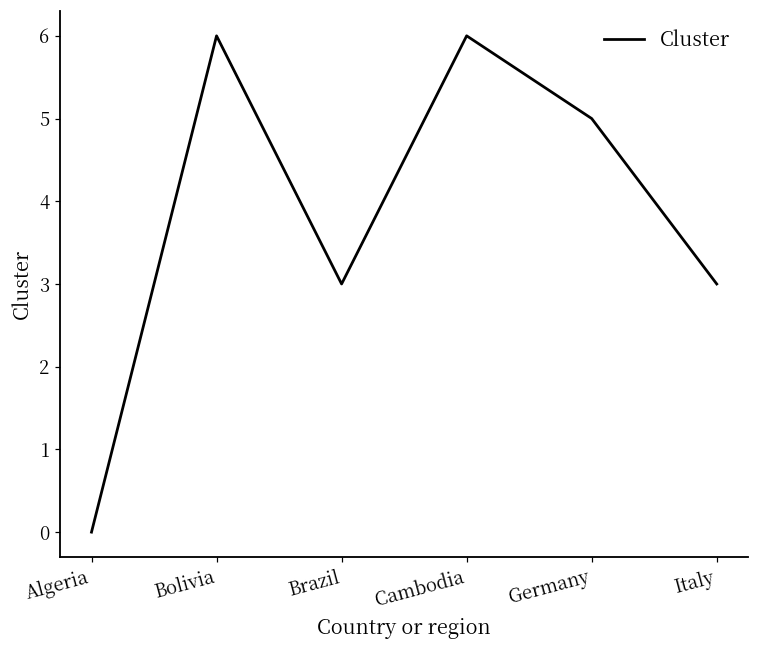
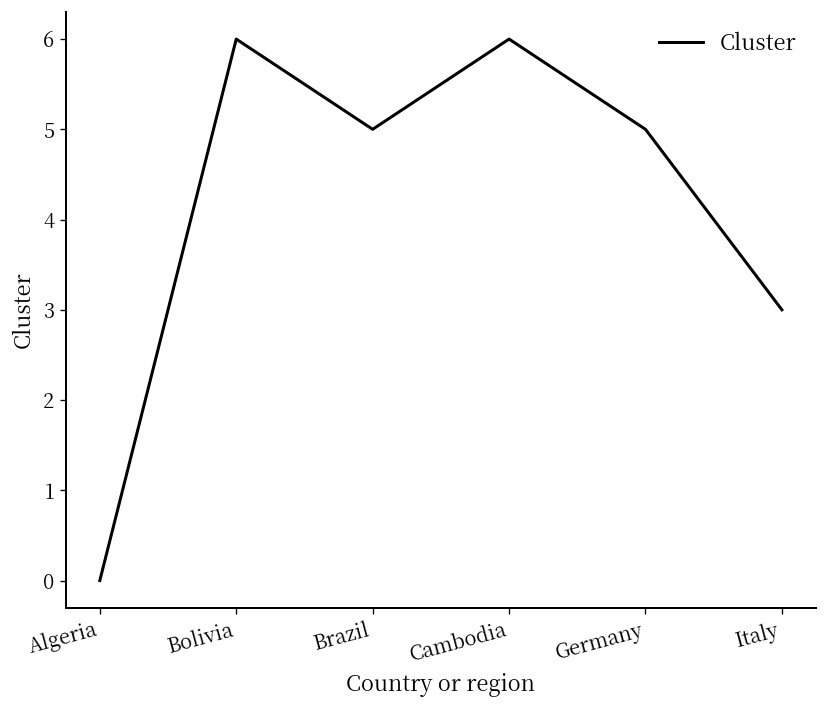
  {
    "Algeria": 0,
    "Bolivia": 6,
-   "Brazil": 3,
+   "Brazil": 5,
    "Cambodia": 6,
    "Germany": 5,
    "Italy": 3
  }
